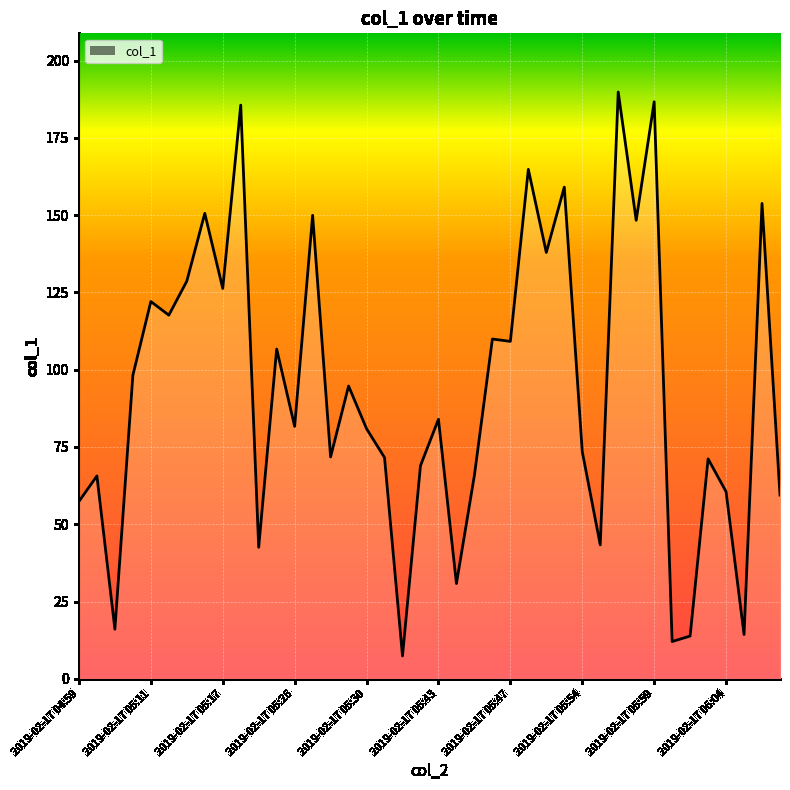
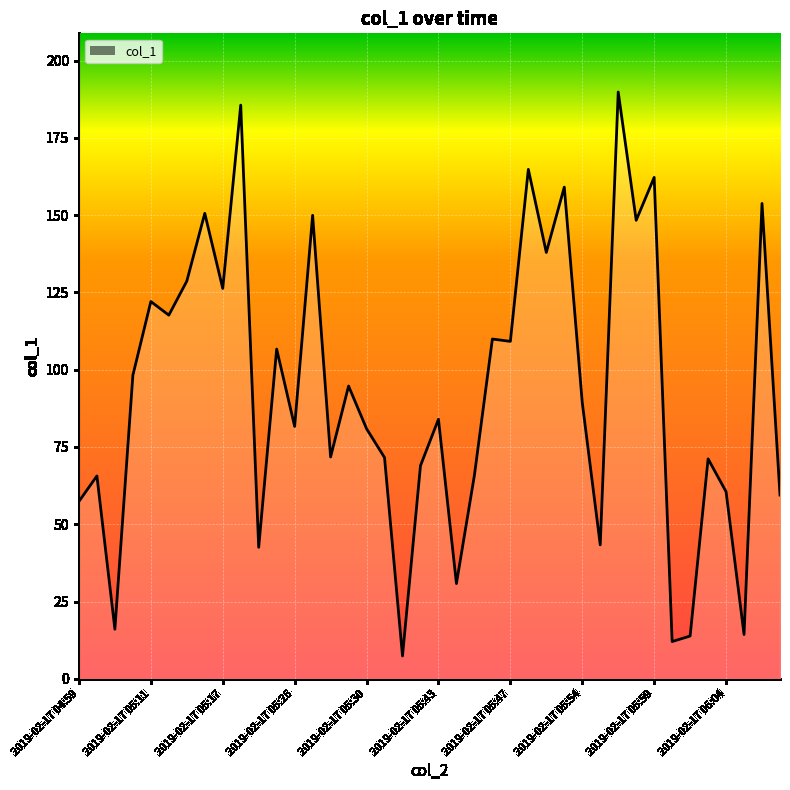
  {
    "2019-02-17 04:59": 57,
    "2019-02-17 05:11": 122,
    "2019-02-17 05:26": 82,
    "2019-02-17 05:30": 81,
-   "2019-02-17 05:54": 73,
-   "2019-02-17 05:59": 187
+   "2019-02-17 05:54": 89,
+   "2019-02-17 05:59": 162
  }
